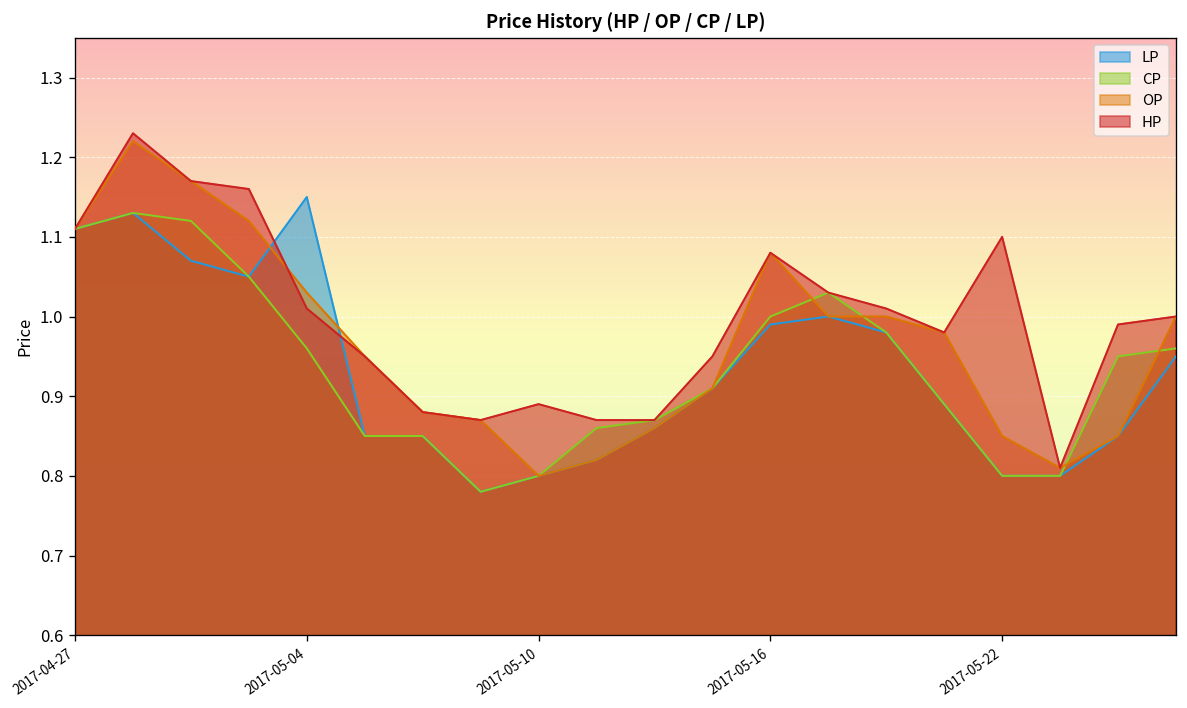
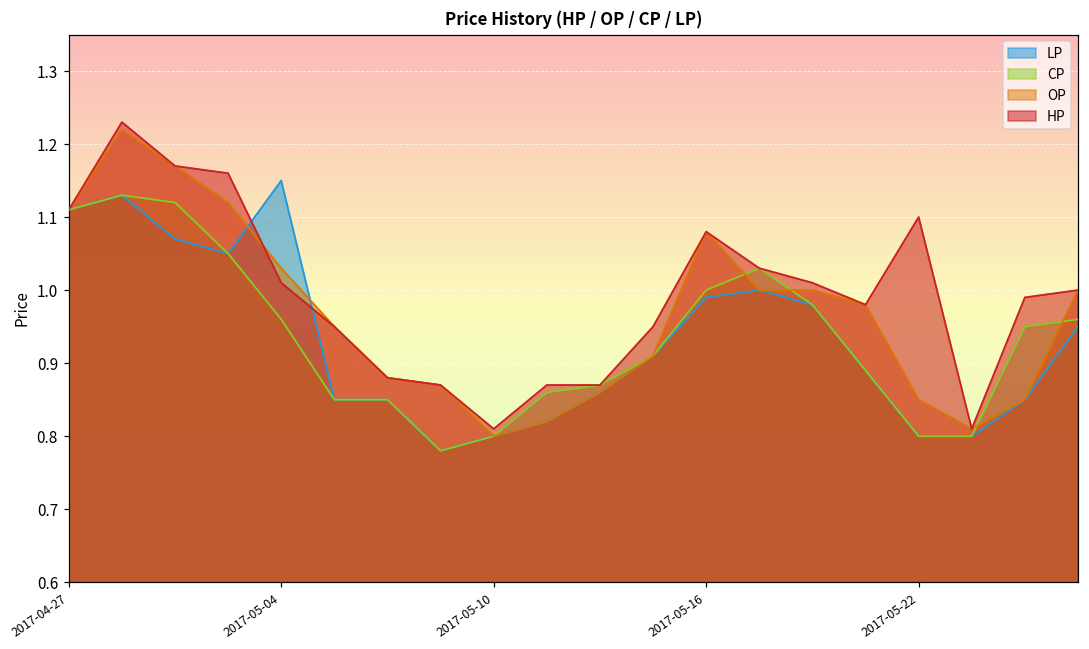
  {
    "LP": {
      "2017-05-04": 1.15,
      "2017-05-16": 0.99
    },
    "CP": {
      "2017-05-04": 0.96,
      "2017-05-16": 1.00
    },
    "OP": {
      "2017-05-04": 1.03,
      "2017-05-22": 0.85
    },
    "HP": {
      "2017-05-04": 1.01,
-     "2017-05-10": 0.89,
+     "2017-05-10": 0.81,
      "2017-05-22": 1.10
    }
  }
